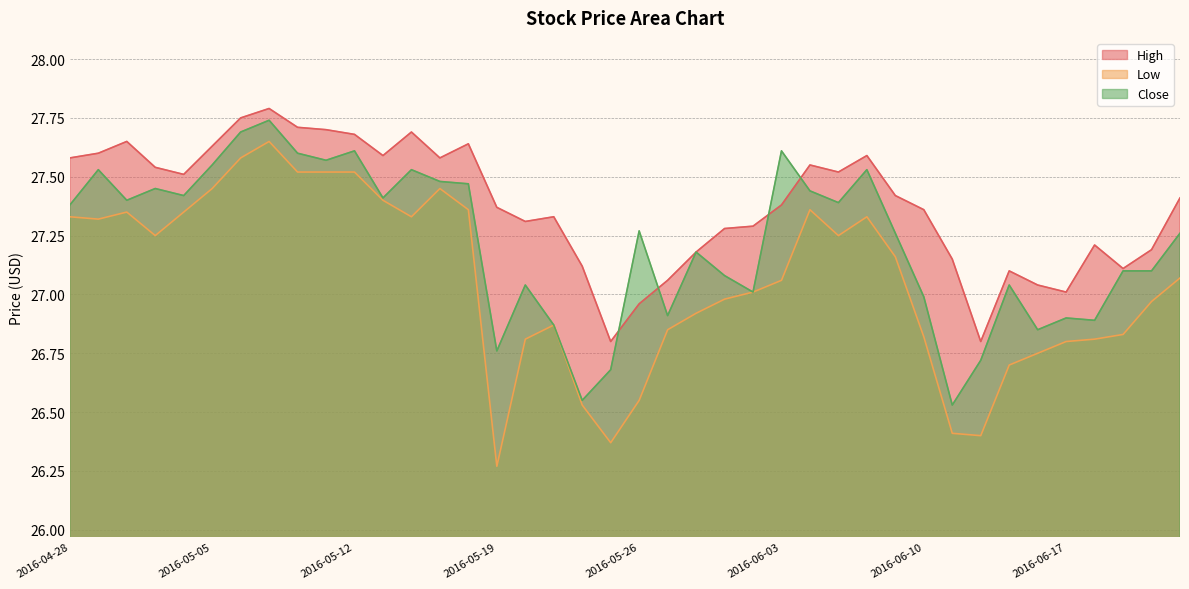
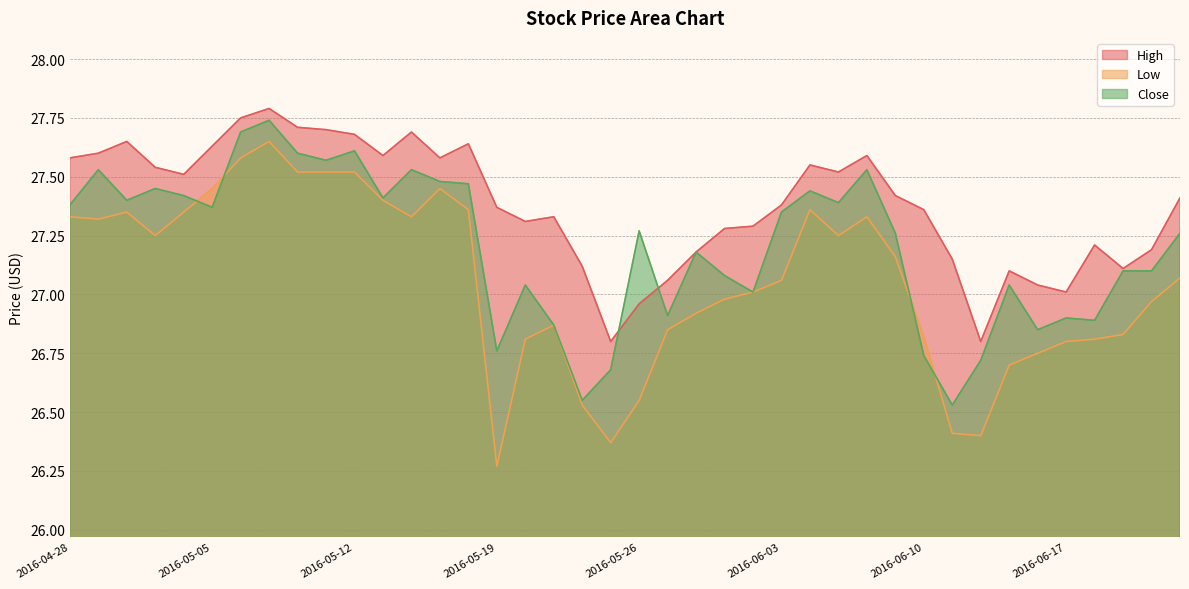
  {
    "Close": {
      "2016-04-28": 27.38,
-     "2016-05-05": 27.55,
+     "2016-05-05": 27.37,
      "2016-05-12": 27.61,
      "2016-05-19": 26.76,
      "2016-05-26": 27.27,
-     "2016-06-03": 27.61,
-     "2016-06-10": 26.99,
+     "2016-06-03": 27.35,
+     "2016-06-10": 26.74,
      "2016-06-17": 26.90
    }
  }
